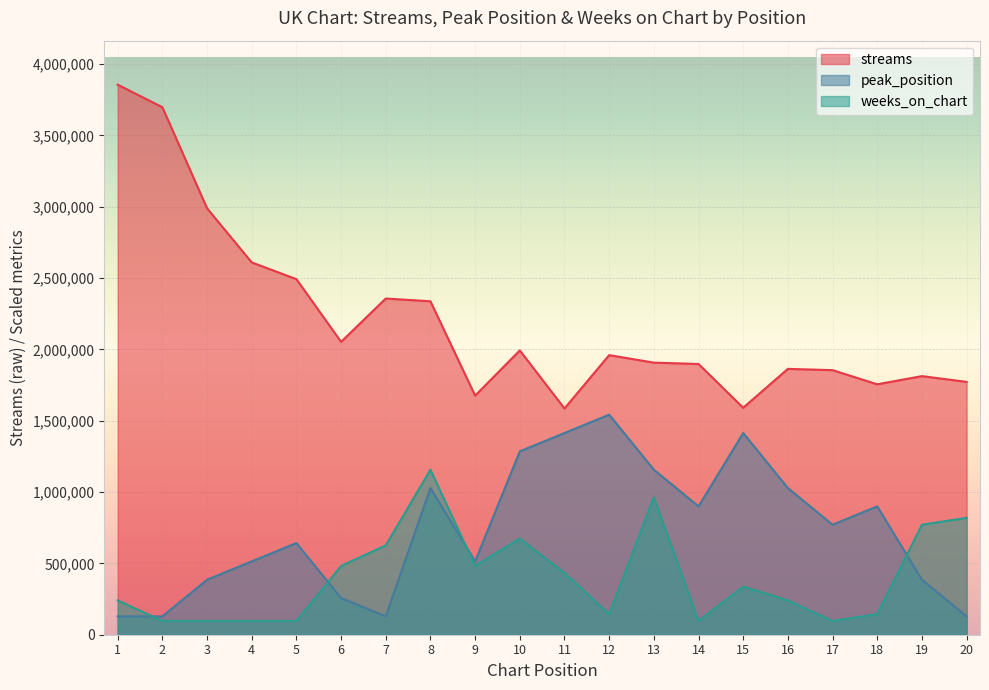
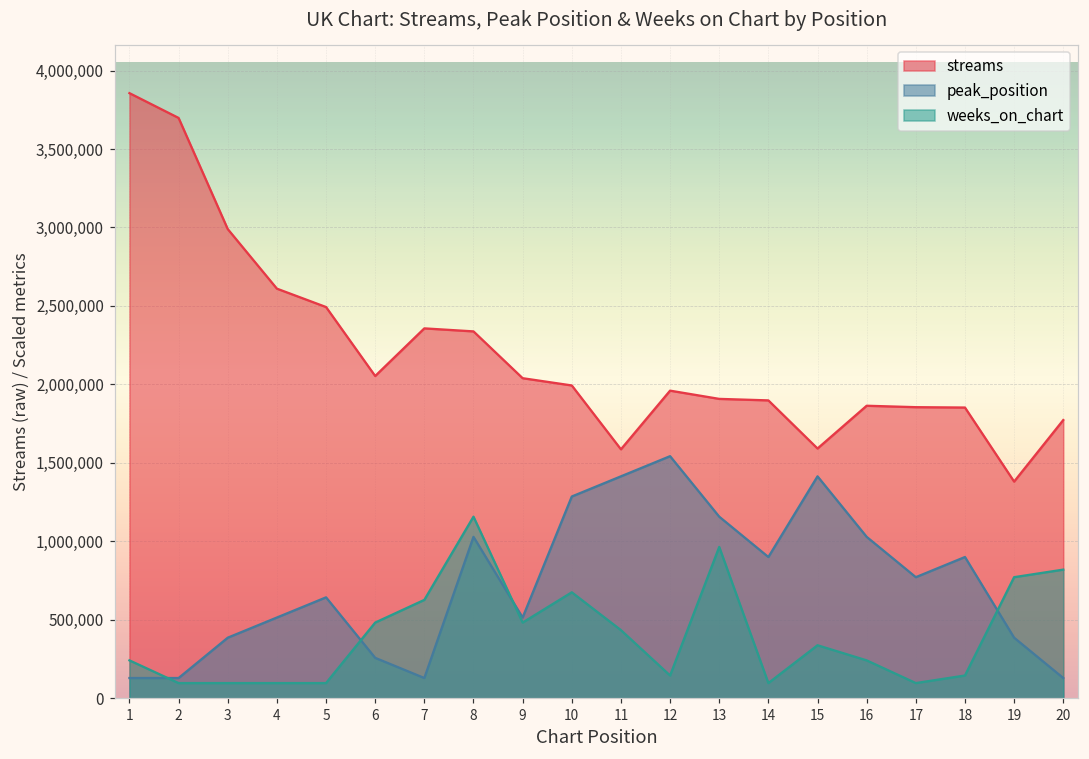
  {
    "streams": {
      "1": "3,860,000",
      "2": "3,700,000",
      "3": "2,990,000",
      "4": "2,610,000",
      "5": "2,490,000",
      "6": "2,050,000",
      "7": "2,360,000",
      "8": "2,340,000",
-     "9": "1,680,000",
+     "9": "2,040,000",
      "10": "1,990,000",
      "11": "1,590,000",
      "12": "1,960,000",
      "13": "1,910,000",
      "14": "1,900,000",
      "15": "1,590,000",
      "16": "1,860,000",
      "17": "1,850,000",
-     "18": "1,760,000",
-     "19": "1,810,000",
+     "18": "1,850,000",
+     "19": "1,380,000",
      "20": "1,770,000"
    }
  }
